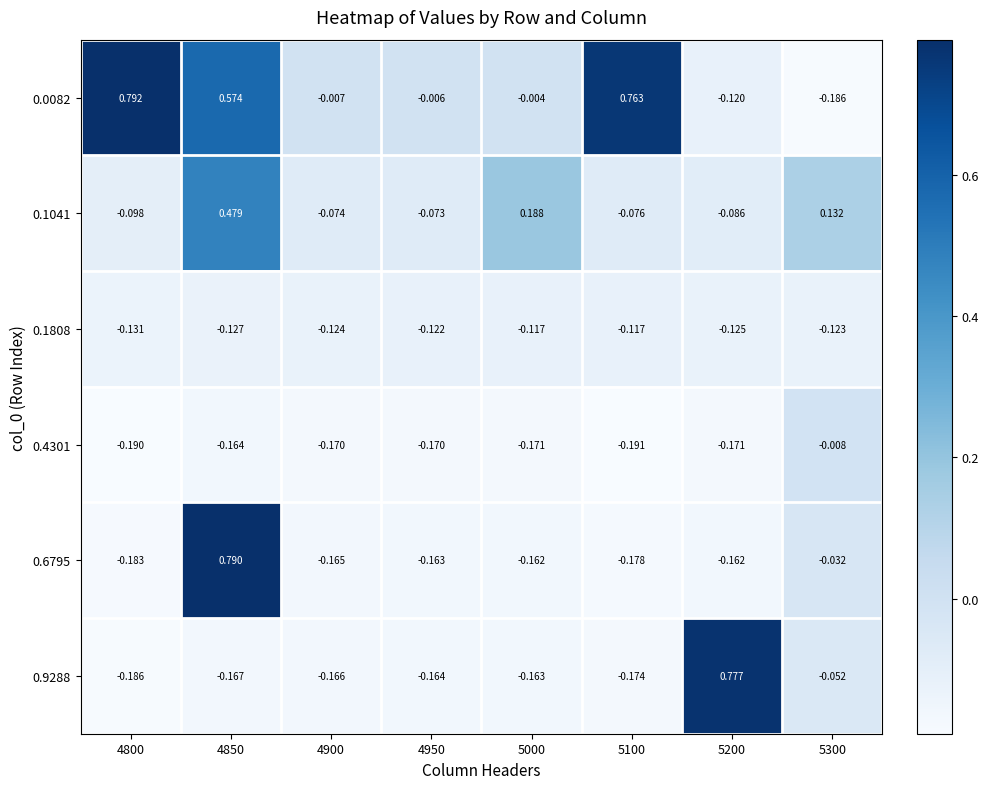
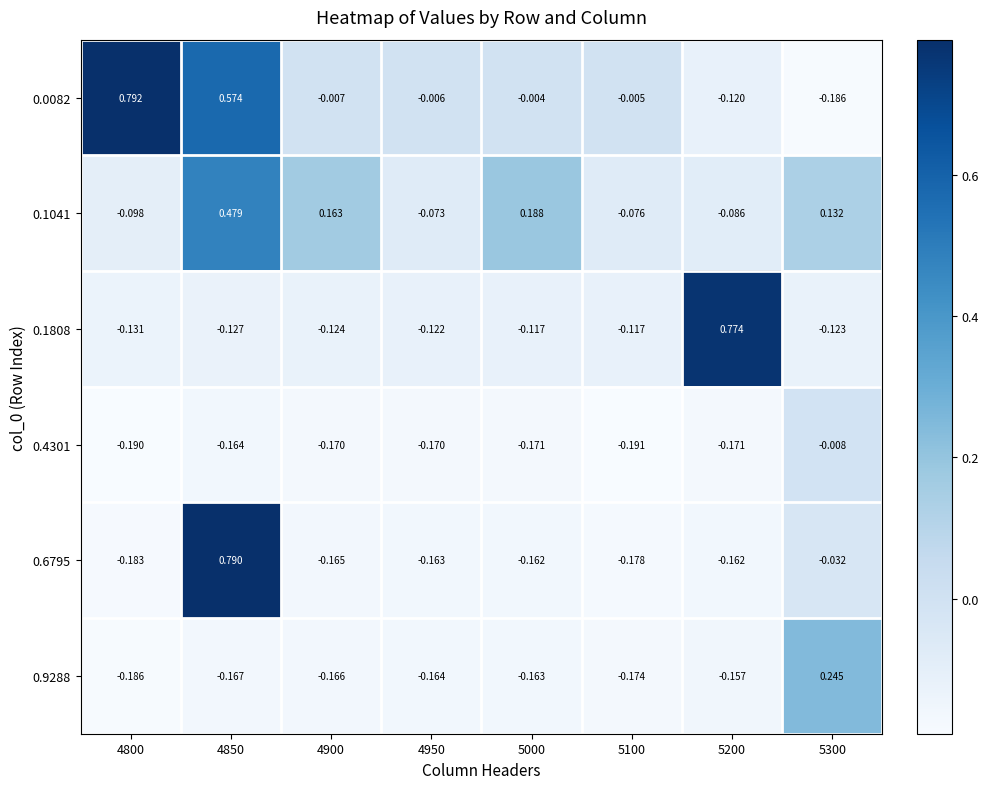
  {
    "0.0082": {
      "4800": 0.792,
      "4850": 0.574,
      "4900": -0.007,
      "4950": -0.006,
      "5000": -0.004,
-     "5100": 0.763,
+     "5100": -0.005,
      "5200": -0.120,
      "5300": -0.186
    },
    "0.1041": {
      "4800": -0.098,
      "4850": 0.479,
-     "4900": -0.074,
+     "4900": 0.163,
      "4950": -0.073,
      "5000": 0.188,
      "5100": -0.076,
      "5200": -0.086,
      "5300": 0.132
    },
    "0.1808": {
      "4800": -0.131,
      "4850": -0.127,
      "4900": -0.124,
      "4950": -0.122,
      "5000": -0.117,
      "5100": -0.117,
-     "5200": -0.125,
+     "5200": 0.774,
      "5300": -0.123
    },
    "0.4301": {
      "4800": -0.190,
      "4850": -0.164,
      "4900": -0.170,
      "4950": -0.170,
      "5000": -0.171,
      "5100": -0.191,
      "5200": -0.171,
      "5300": -0.008
    },
    "0.6795": {
      "4800": -0.183,
      "4850": 0.790,
      "4900": -0.165,
      "4950": -0.163,
      "5000": -0.162,
      "5100": -0.178,
      "5200": -0.162,
      "5300": -0.032
    },
    "0.9288": {
      "4800": -0.186,
      "4850": -0.167,
      "4900": -0.166,
      "4950": -0.164,
      "5000": -0.163,
      "5100": -0.174,
-     "5200": 0.777,
-     "5300": -0.052
+     "5200": -0.157,
+     "5300": 0.245
    }
  }
